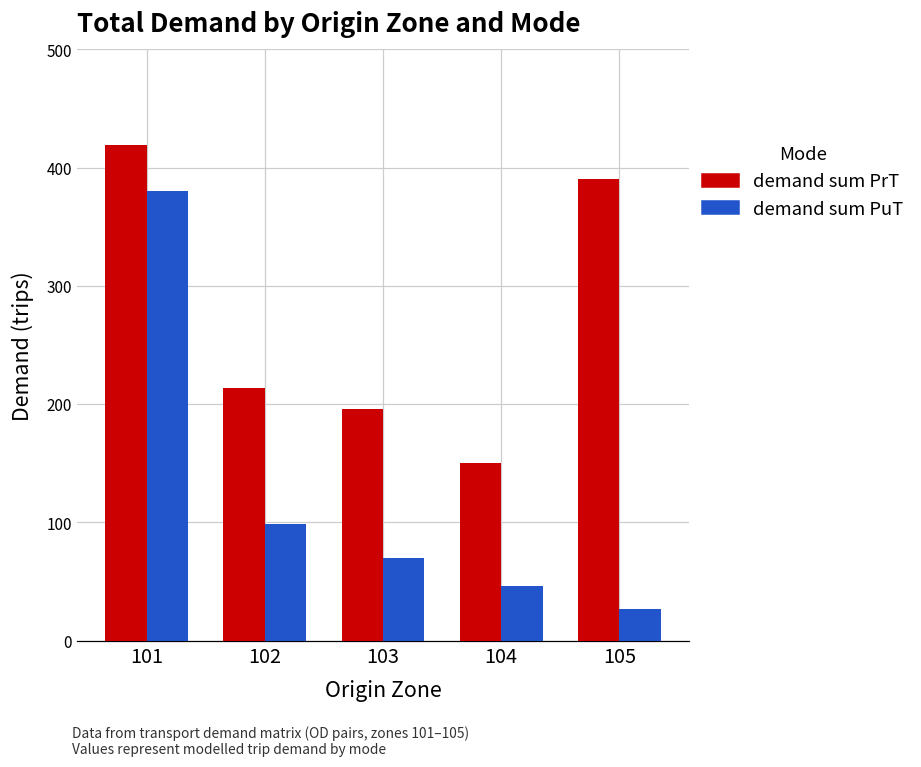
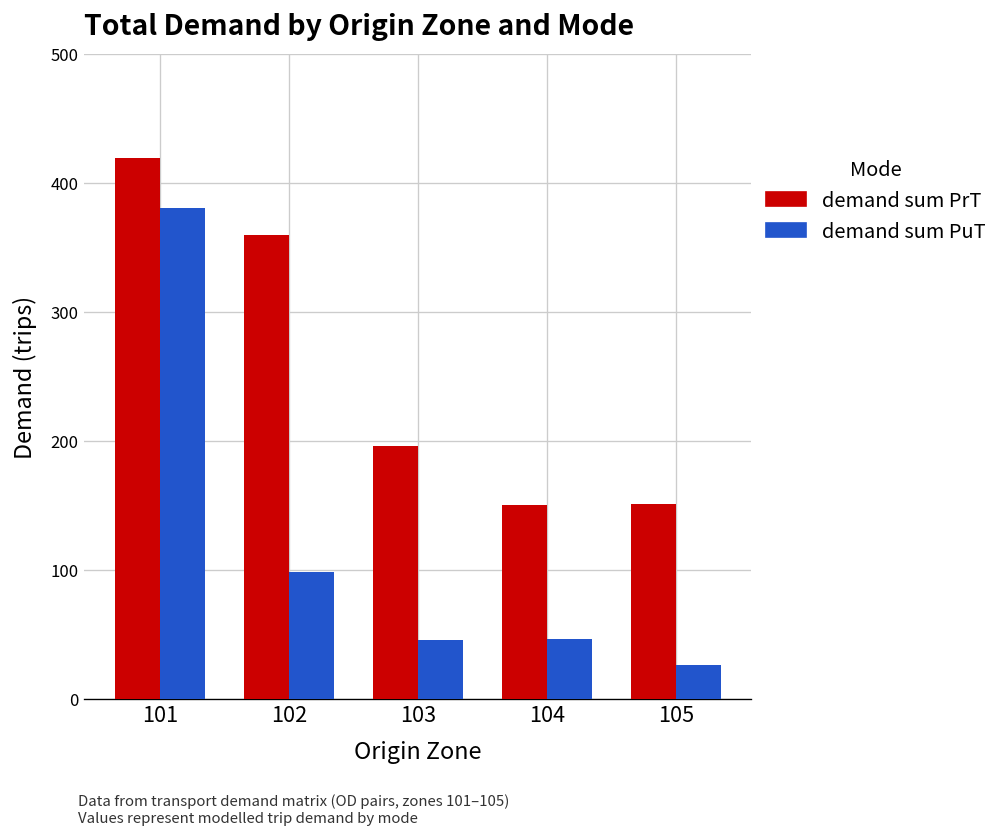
  {
    "demand sum PrT": {
      "101": 419,
-     "102": 214,
+     "102": 360,
      "103": 196,
      "104": 150,
-     "105": 390
+     "105": 151
    },
    "demand sum PuT": {
      "101": 381,
      "102": 99,
-     "103": 69,
+     "103": 46,
      "104": 46,
      "105": 26
    }
  }
